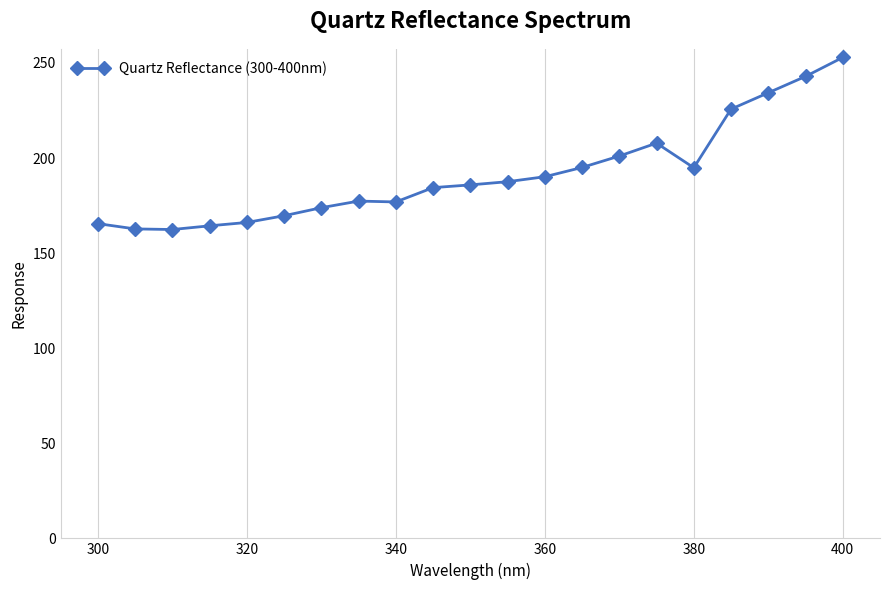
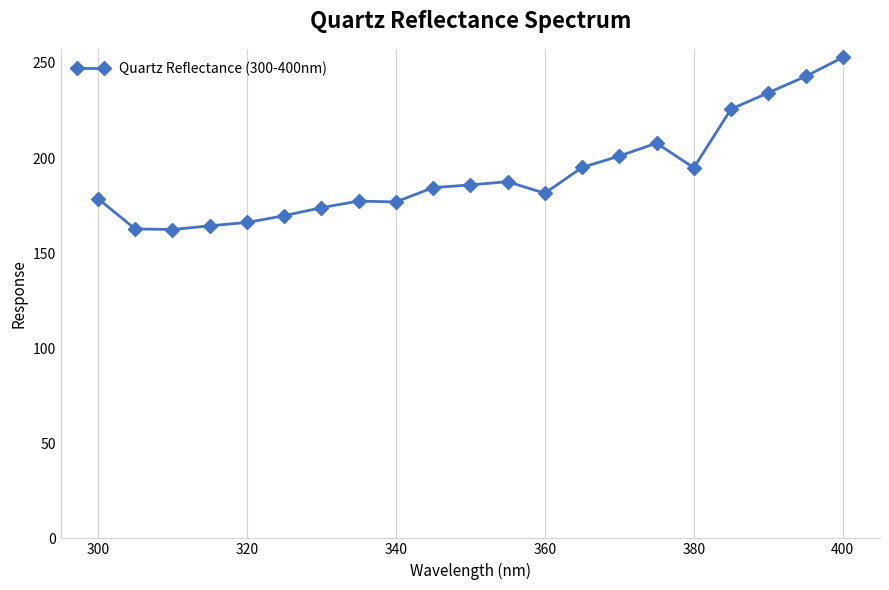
  {
-   "300": 165,
+   "300": 179,
    "320": 166,
    "340": 177,
-   "360": 190,
+   "360": 181,
    "380": 195,
    "400": 253
  }
